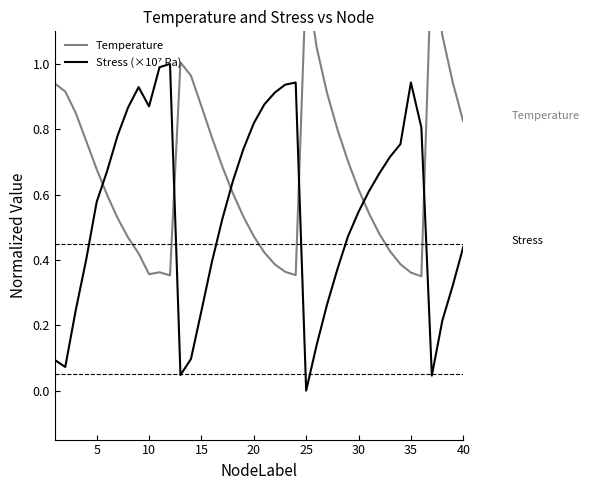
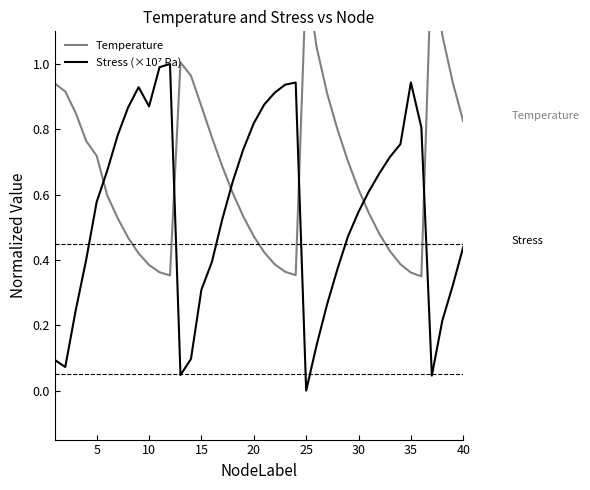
  {
    "Temperature": {
-     "5": 0.68,
-     "10": 0.36,
+     "5": 0.72,
+     "10": 0.38,
      "15": 0.87,
      "20": 0.47,
      "30": 0.62,
      "35": 0.36,
      "40": 0.82
    },
    "Stress (×10⁷ Pa)": {
      "5": 0.58,
      "10": 0.87,
-     "15": 0.24,
+     "15": 0.31,
      "20": 0.82,
      "25": 0.00,
      "30": 0.55,
      "35": 0.94,
      "40": 0.44
    }
  }
